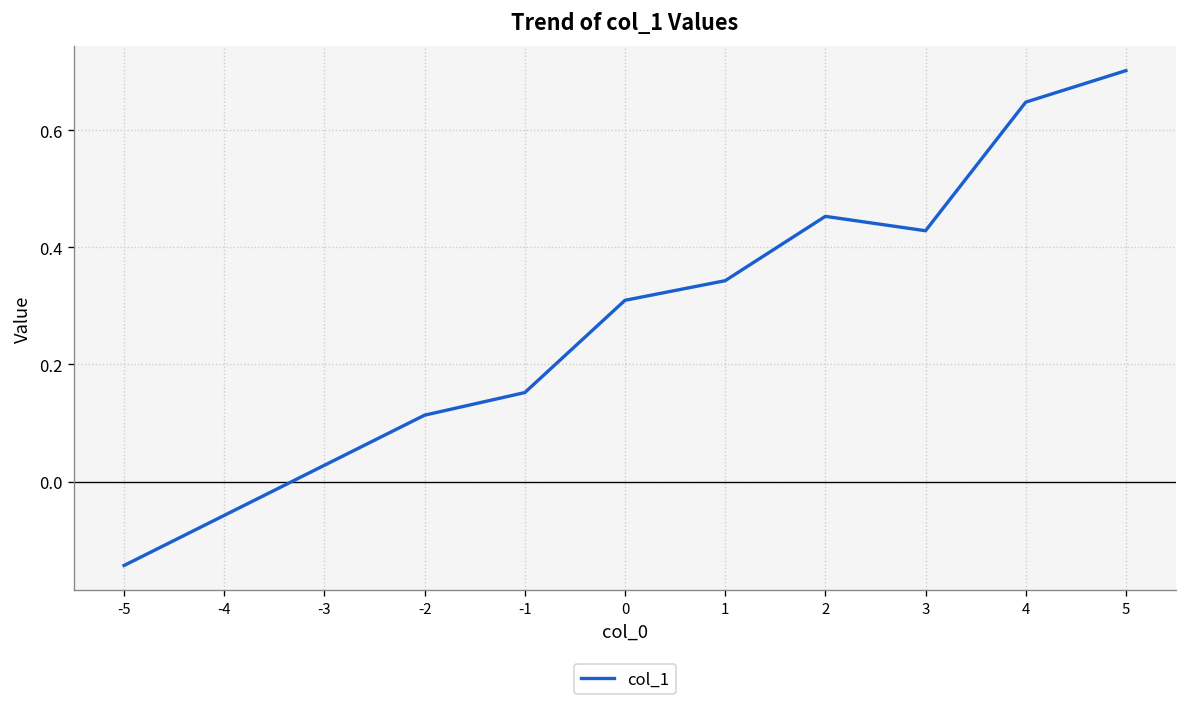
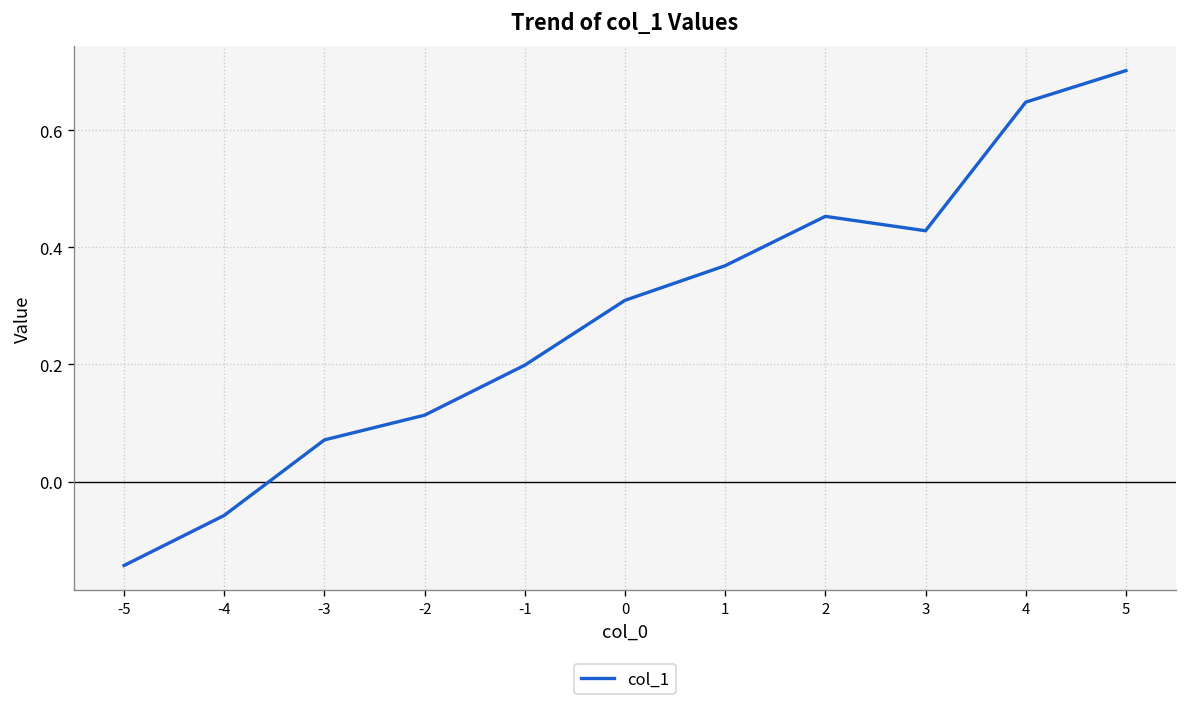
  {
    "-5": -0.14,
    "-4": -0.06,
-   "-3": 0.03,
+   "-3": 0.07,
    "-2": 0.11,
-   "-1": 0.15,
+   "-1": 0.20,
    "0": 0.31,
-   "1": 0.34,
+   "1": 0.37,
    "2": 0.45,
    "3": 0.43,
    "4": 0.65,
    "5": 0.70
  }
